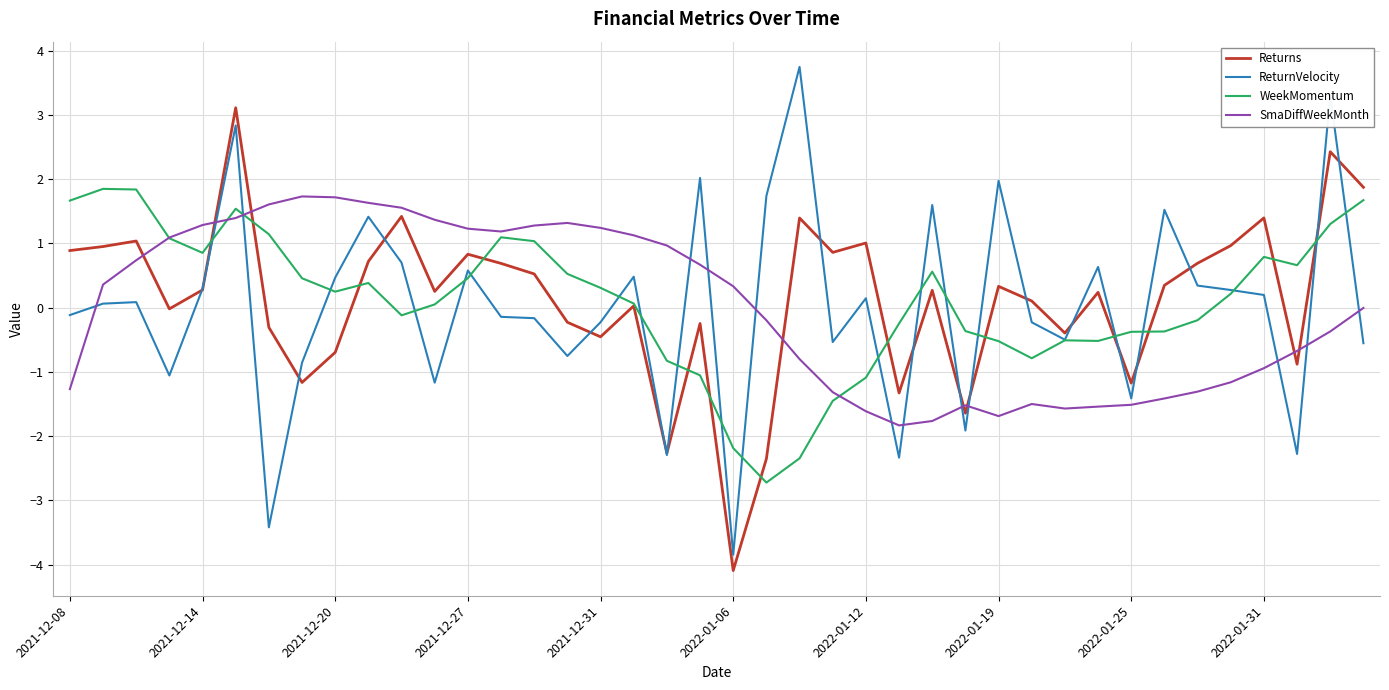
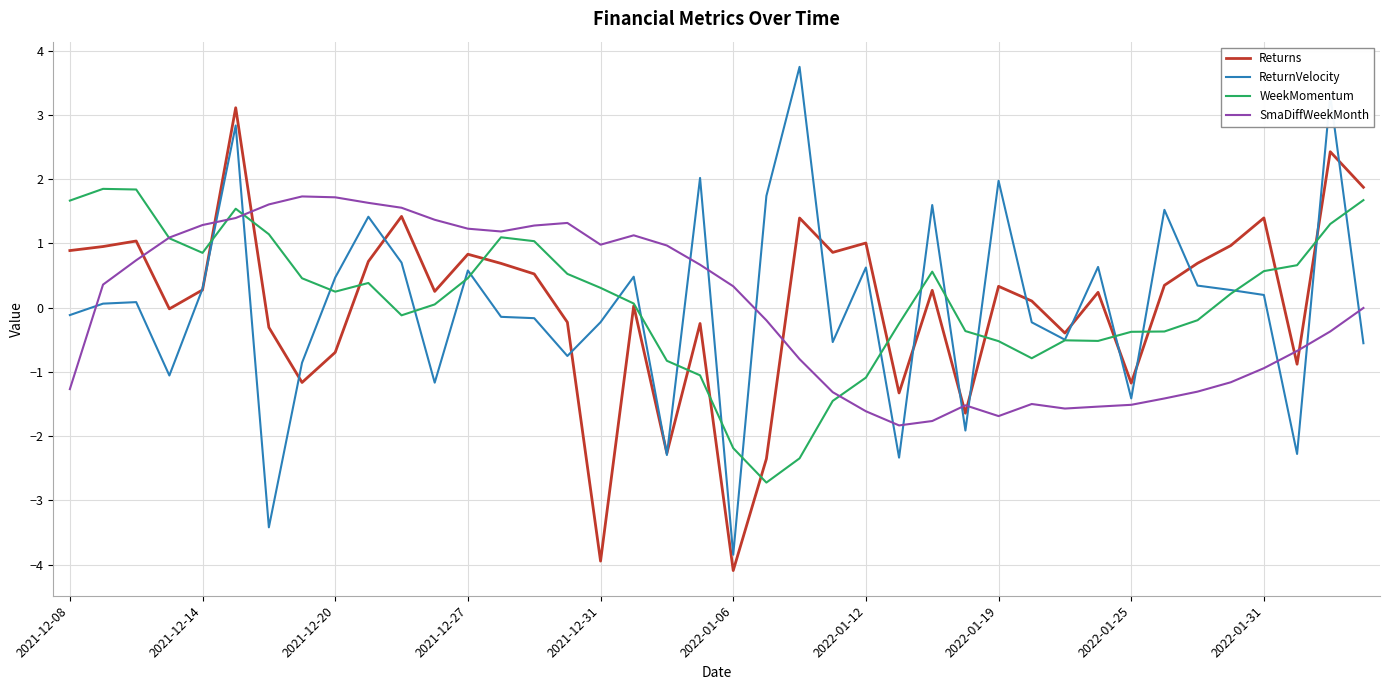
  {
    "Returns": {
      "2021-12-08": 0.9,
      "2021-12-20": -0.7,
      "2021-12-27": 0.8,
-     "2021-12-31": -0.5,
+     "2021-12-31": -3.9,
      "2022-01-06": -4.1,
      "2022-01-12": 1.0,
      "2022-01-19": 0.3,
      "2022-01-25": -1.2,
      "2022-01-31": 1.4
    },
    "ReturnVelocity": {
      "2021-12-08": -0.1,
      "2021-12-20": 0.5,
      "2021-12-27": 0.6,
      "2021-12-31": -0.2,
      "2022-01-06": -3.8,
-     "2022-01-12": 0.1,
+     "2022-01-12": 0.6,
      "2022-01-19": 2.0,
      "2022-01-25": -1.4,
      "2022-01-31": 0.2
    },
    "WeekMomentum": {
      "2021-12-08": 1.7,
      "2021-12-14": 0.9,
      "2021-12-20": 0.2,
      "2021-12-27": 0.5,
      "2021-12-31": 0.3,
      "2022-01-06": -2.2,
      "2022-01-12": -1.1,
      "2022-01-19": -0.5,
      "2022-01-25": -0.4,
-     "2022-01-31": 0.8
+     "2022-01-31": 0.6
    },
    "SmaDiffWeekMonth": {
      "2021-12-08": -1.3,
      "2021-12-14": 1.3,
      "2021-12-20": 1.7,
      "2021-12-27": 1.2,
-     "2021-12-31": 1.2,
+     "2021-12-31": 1.0,
      "2022-01-06": 0.3,
      "2022-01-12": -1.6,
      "2022-01-19": -1.7,
      "2022-01-25": -1.5,
      "2022-01-31": -0.9
    }
  }
